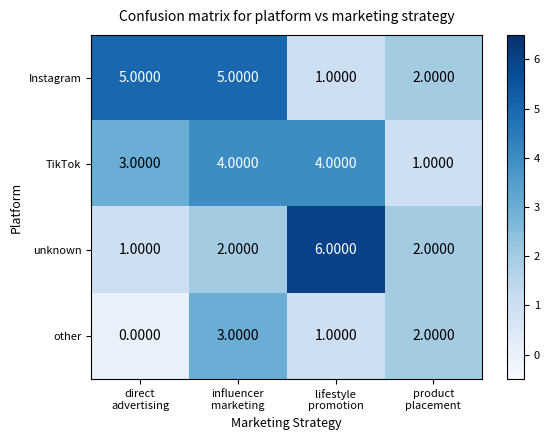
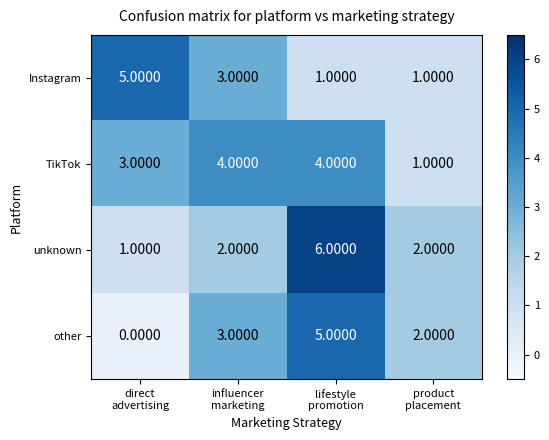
  {
    "Instagram": {
      "direct advertising": 5.0000,
-     "influencer marketing": 5.0000,
+     "influencer marketing": 3.0000,
      "lifestyle promotion": 1.0000,
-     "product placement": 2.0000
+     "product placement": 1.0000
    },
    "TikTok": {
      "direct advertising": 3.0000,
      "influencer marketing": 4.0000,
      "lifestyle promotion": 4.0000,
      "product placement": 1.0000
    },
    "unknown": {
      "direct advertising": 1.0000,
      "influencer marketing": 2.0000,
      "lifestyle promotion": 6.0000,
      "product placement": 2.0000
    },
    "other": {
      "direct advertising": 0.0000,
      "influencer marketing": 3.0000,
-     "lifestyle promotion": 1.0000,
+     "lifestyle promotion": 5.0000,
      "product placement": 2.0000
    }
  }
